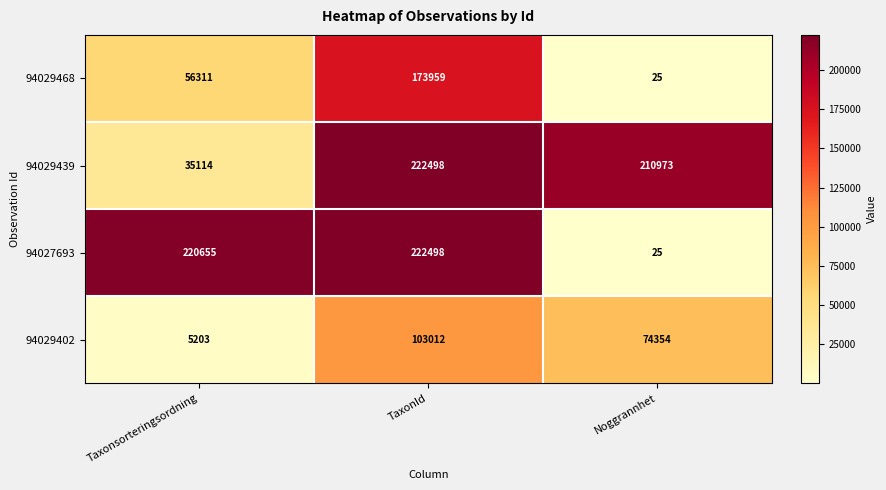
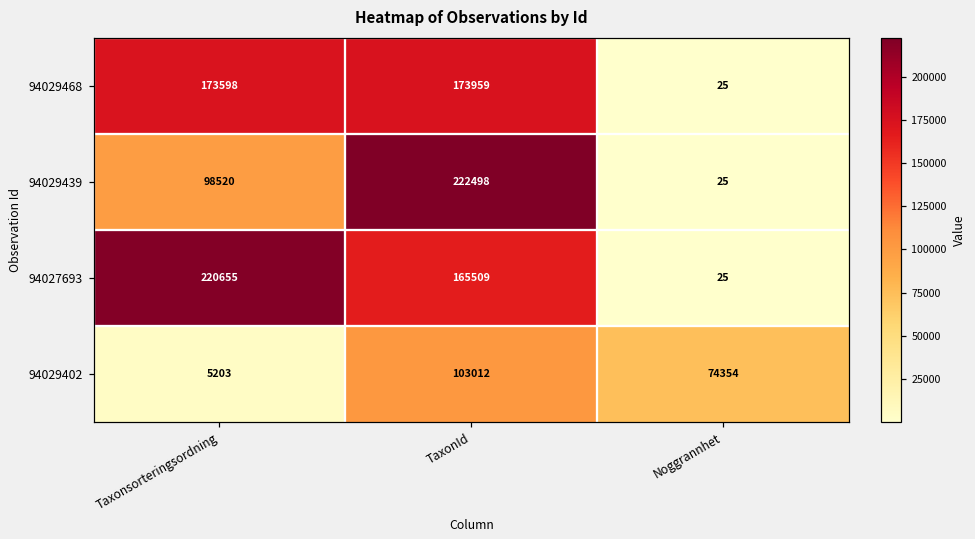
  {
    "94029468": {
-     "Taxonsorteringsordning": 56311,
+     "Taxonsorteringsordning": 173598,
      "TaxonId": 173959,
      "Noggrannhet": 25
    },
    "94029439": {
-     "Taxonsorteringsordning": 35114,
+     "Taxonsorteringsordning": 98520,
      "TaxonId": 222498,
-     "Noggrannhet": 210973
+     "Noggrannhet": 25
    },
    "94027693": {
      "Taxonsorteringsordning": 220655,
-     "TaxonId": 222498,
+     "TaxonId": 165509,
      "Noggrannhet": 25
    },
    "94029402": {
      "Taxonsorteringsordning": 5203,
      "TaxonId": 103012,
      "Noggrannhet": 74354
    }
  }
